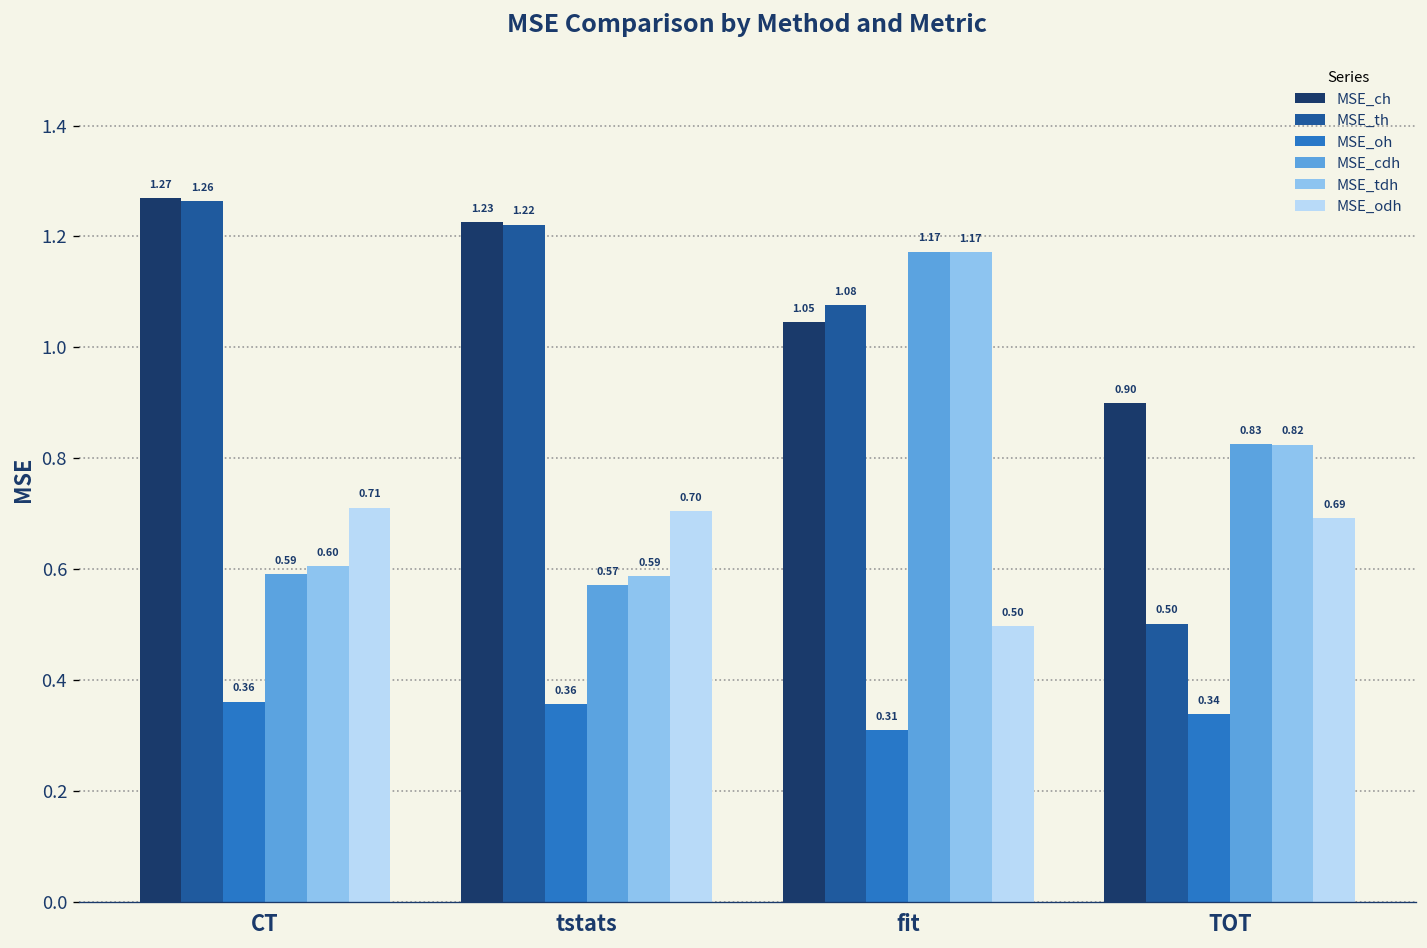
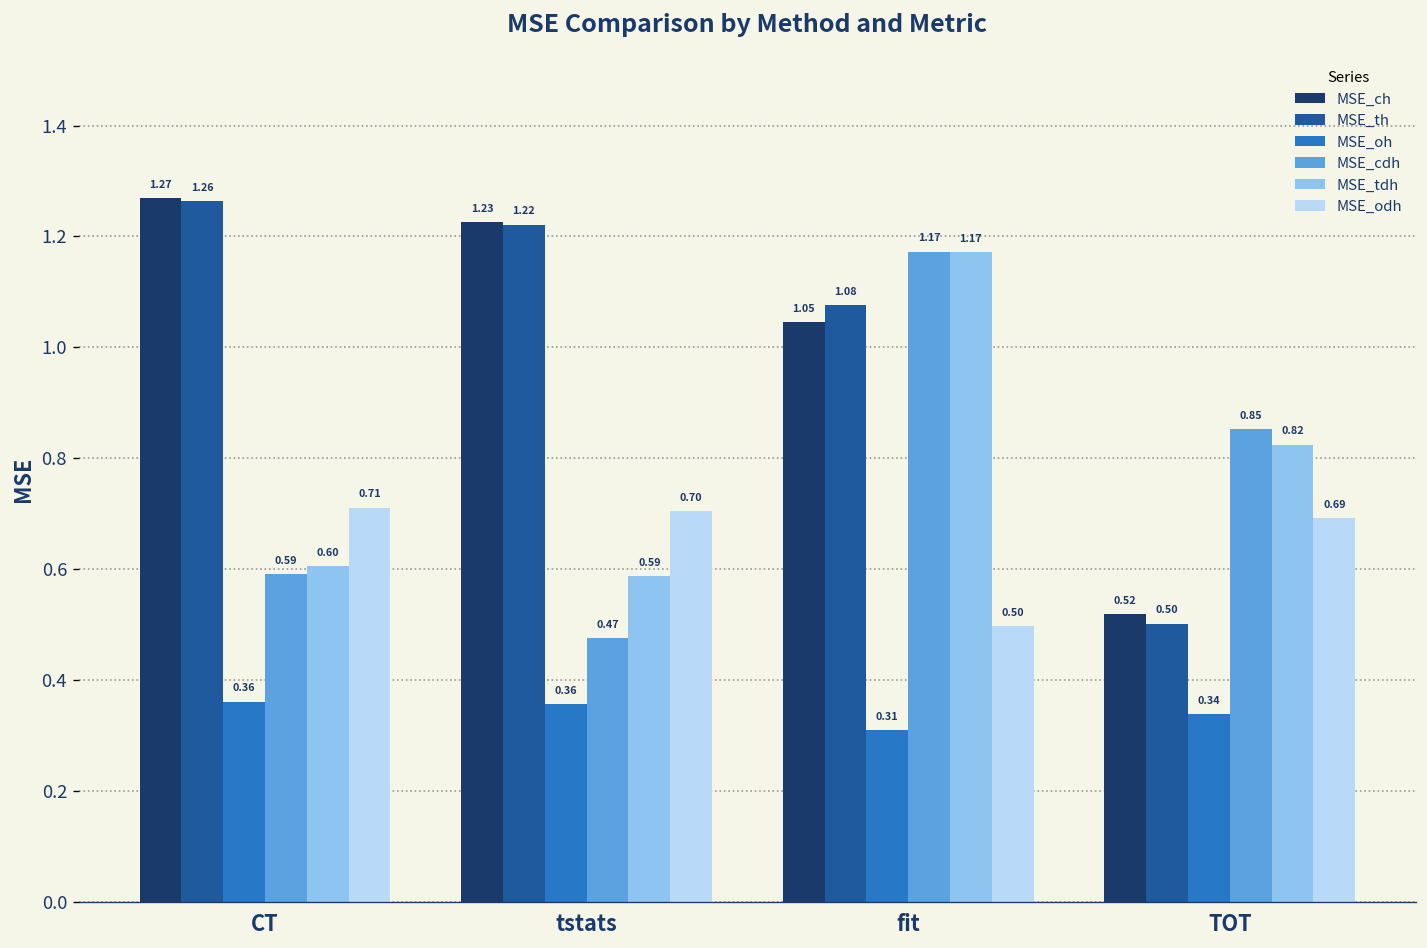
  {
    "MSE_ch": {
      "CT": 1.27,
      "tstats": 1.23,
      "fit": 1.05,
-     "TOT": 0.90
+     "TOT": 0.52
    },
    "MSE_cdh": {
      "CT": 0.59,
-     "tstats": 0.57,
+     "tstats": 0.47,
      "fit": 1.17,
-     "TOT": 0.83
+     "TOT": 0.85
    }
  }
